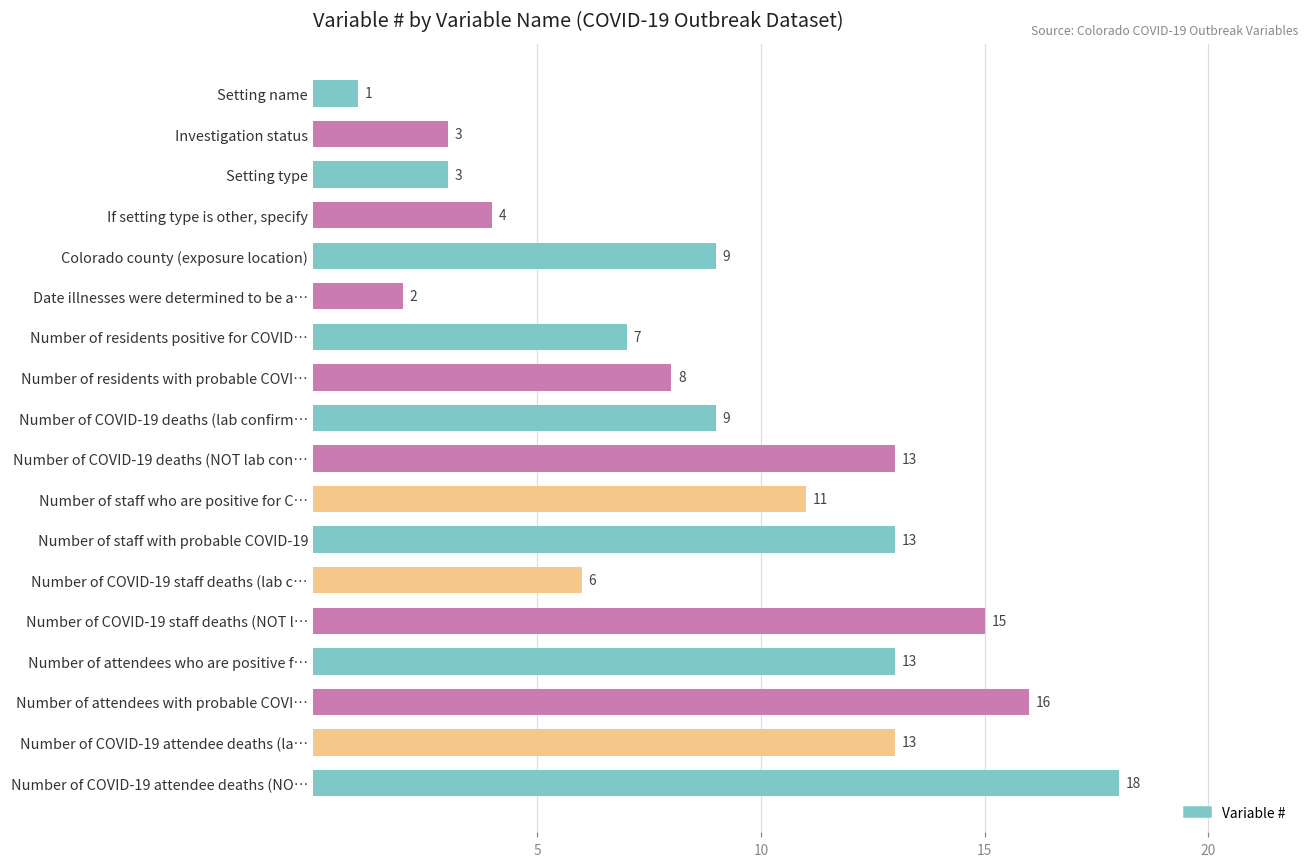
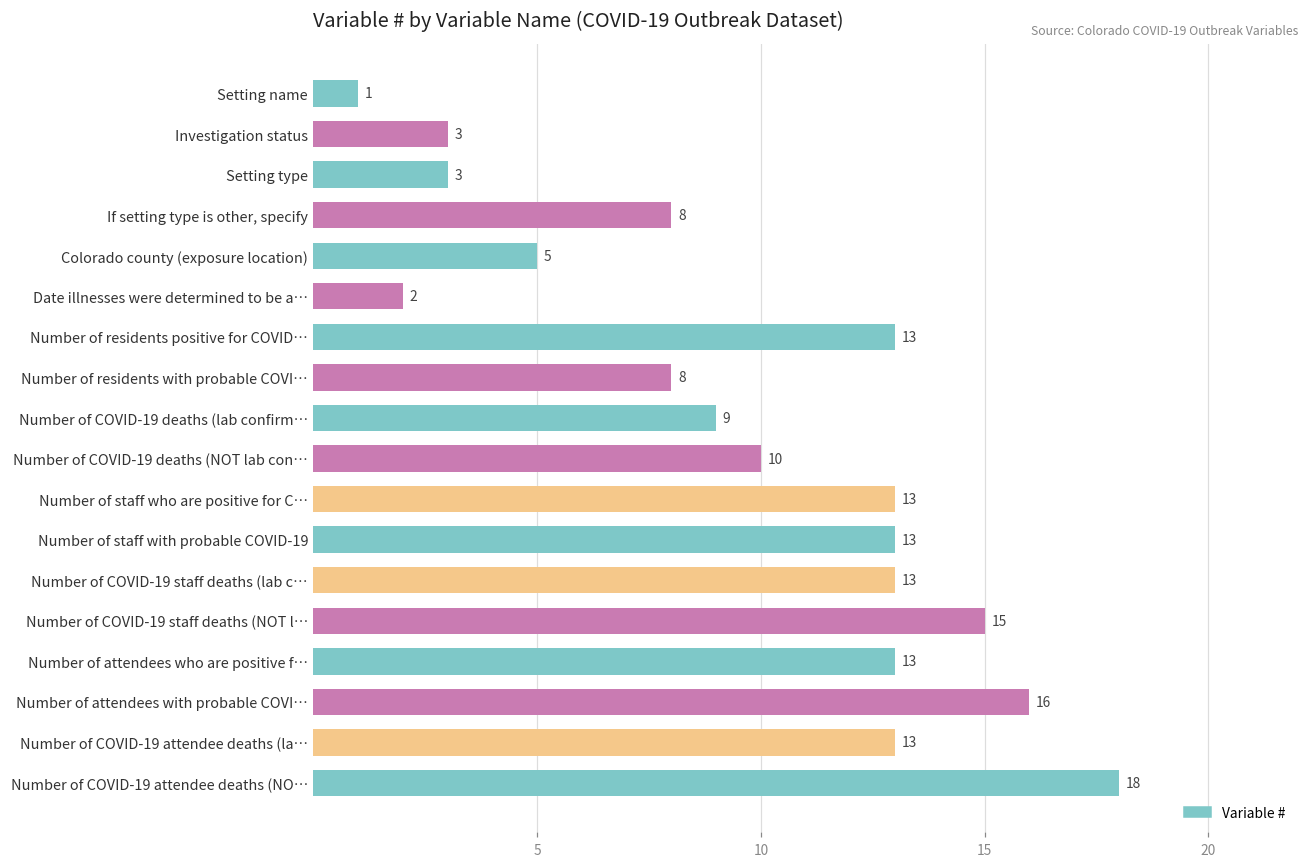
  {
    "Setting name": 1,
    "Investigation status": 3,
    "Setting type": 3,
-   "If setting type is other, specify": 4,
-   "Colorado county (exposure location)": 9,
+   "If setting type is other, specify": 8,
+   "Colorado county (exposure location)": 5,
    "Date illnesses were determined to be a…": 2,
-   "Number of residents positive for COVID…": 7,
+   "Number of residents positive for COVID…": 13,
    "Number of residents with probable COVI…": 8,
    "Number of COVID-19 deaths (lab confirm…": 9,
-   "Number of COVID-19 deaths (NOT lab con…": 13,
-   "Number of staff who are positive for C…": 11,
+   "Number of COVID-19 deaths (NOT lab con…": 10,
+   "Number of staff who are positive for C…": 13,
    "Number of staff with probable COVID-19": 13,
-   "Number of COVID-19 staff deaths (lab c…": 6,
+   "Number of COVID-19 staff deaths (lab c…": 13,
    "Number of COVID-19 staff deaths (NOT l…": 15,
    "Number of attendees who are positive f…": 13,
    "Number of attendees with probable COVI…": 16,
    "Number of COVID-19 attendee deaths (la…": 13,
    "Number of COVID-19 attendee deaths (NO…": 18
  }
